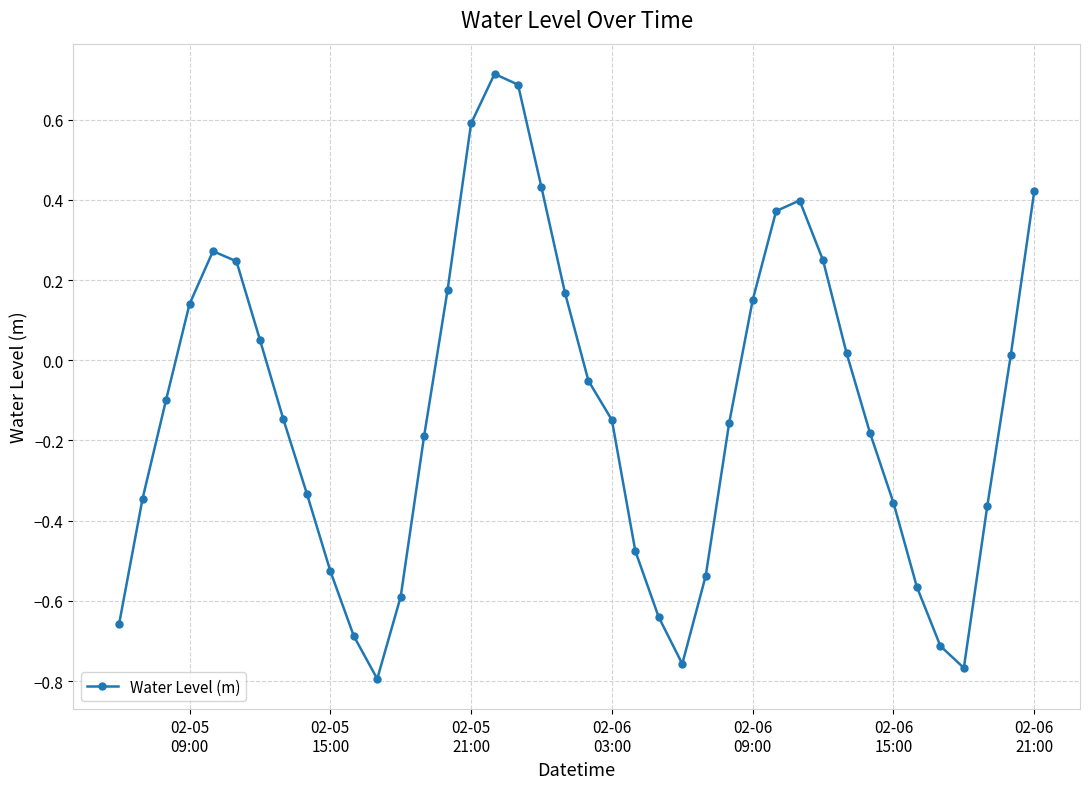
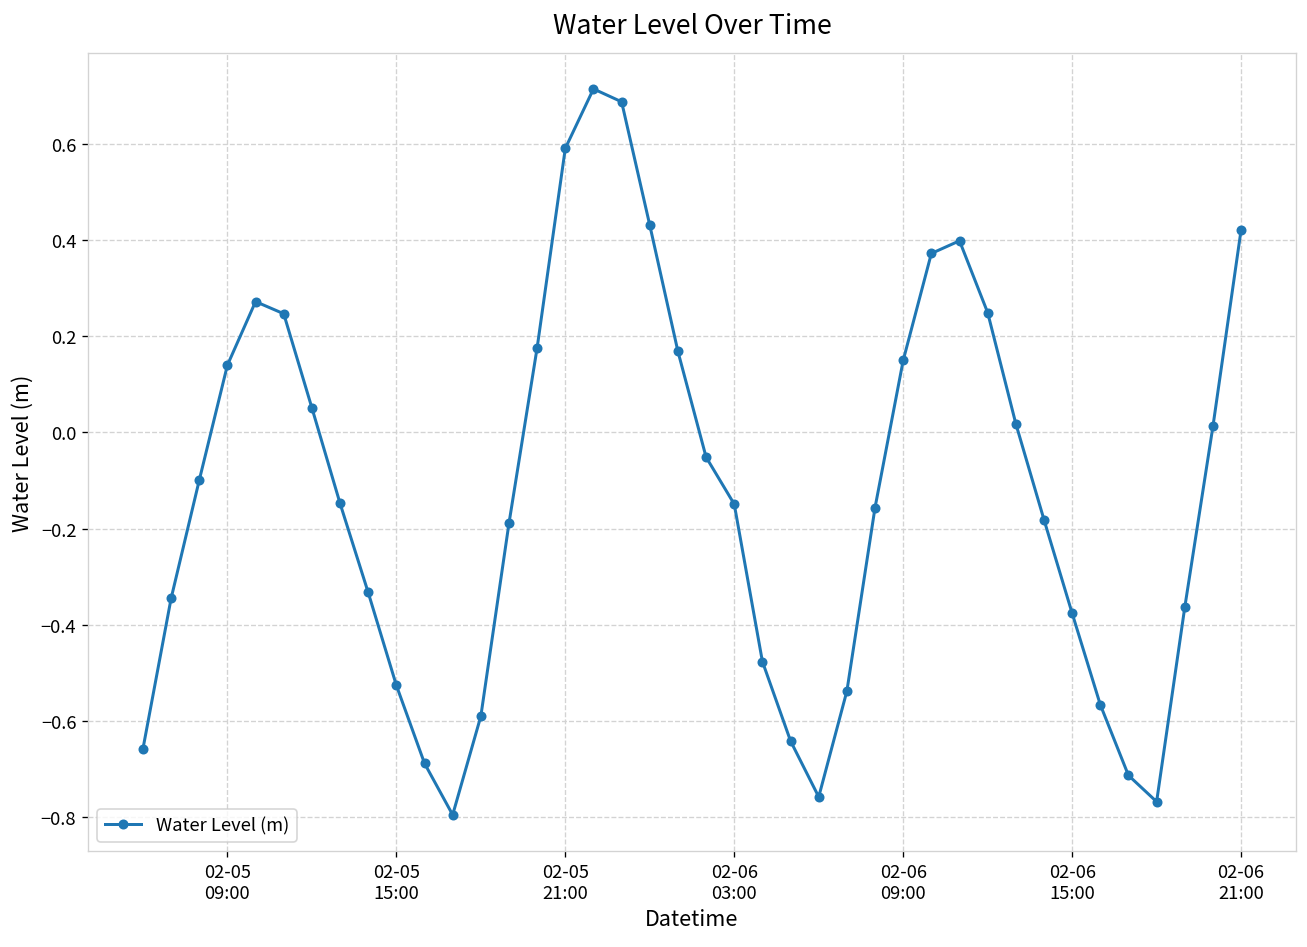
  {
    "02-05 09:00": 0.14,
    "02-05 15:00": -0.53,
    "02-05 21:00": 0.59,
    "02-06 03:00": -0.15,
    "02-06 09:00": 0.15,
-   "02-06 15:00": -0.36,
+   "02-06 15:00": -0.38,
    "02-06 21:00": 0.42
  }
